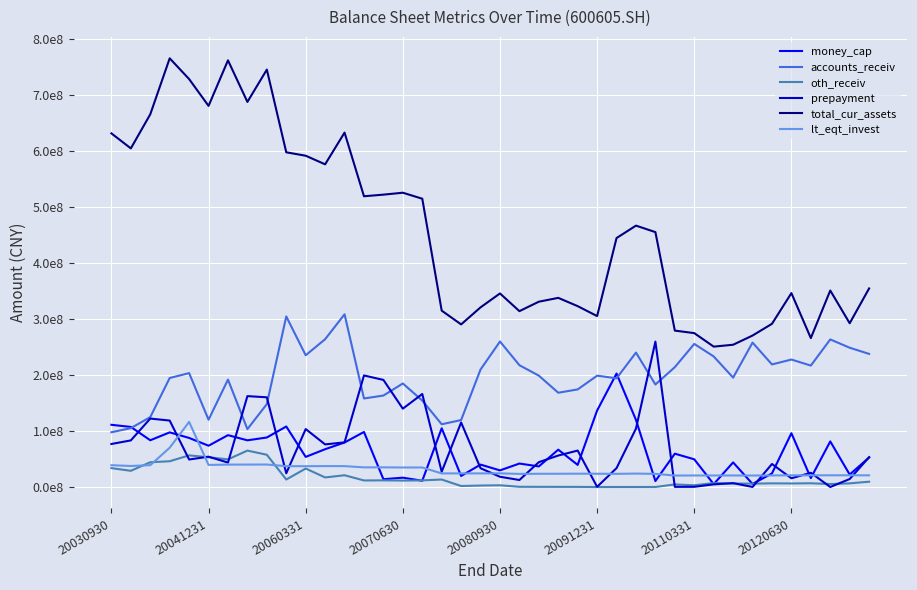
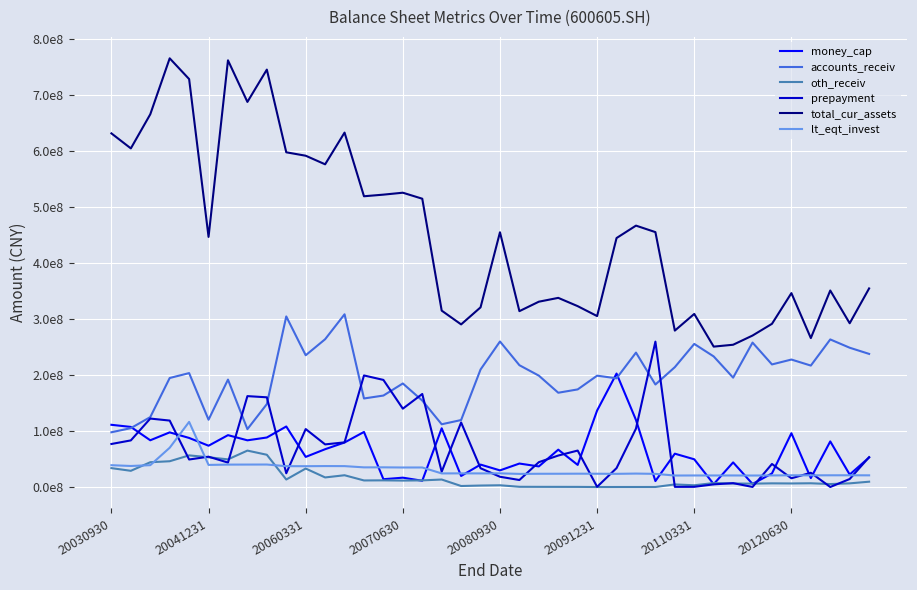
  {
    "total_cur_assets": {
      "20030930": 630000000,
-     "20041231": 680000000,
+     "20041231": 450000000,
      "20060331": 590000000,
      "20070630": 530000000,
-     "20080930": 350000000,
+     "20080930": 460000000,
      "20091231": 310000000,
-     "20110331": 280000000,
+     "20110331": 310000000,
      "20120630": 350000000
    }
  }
